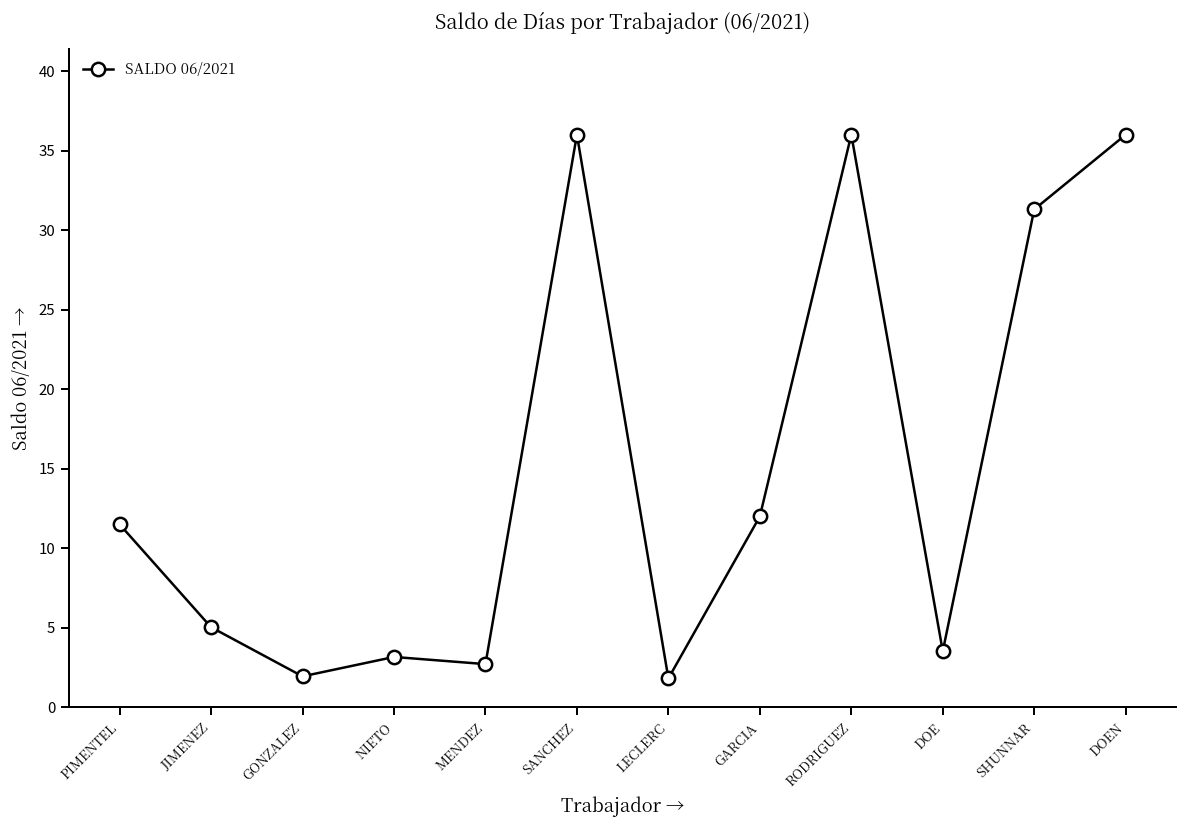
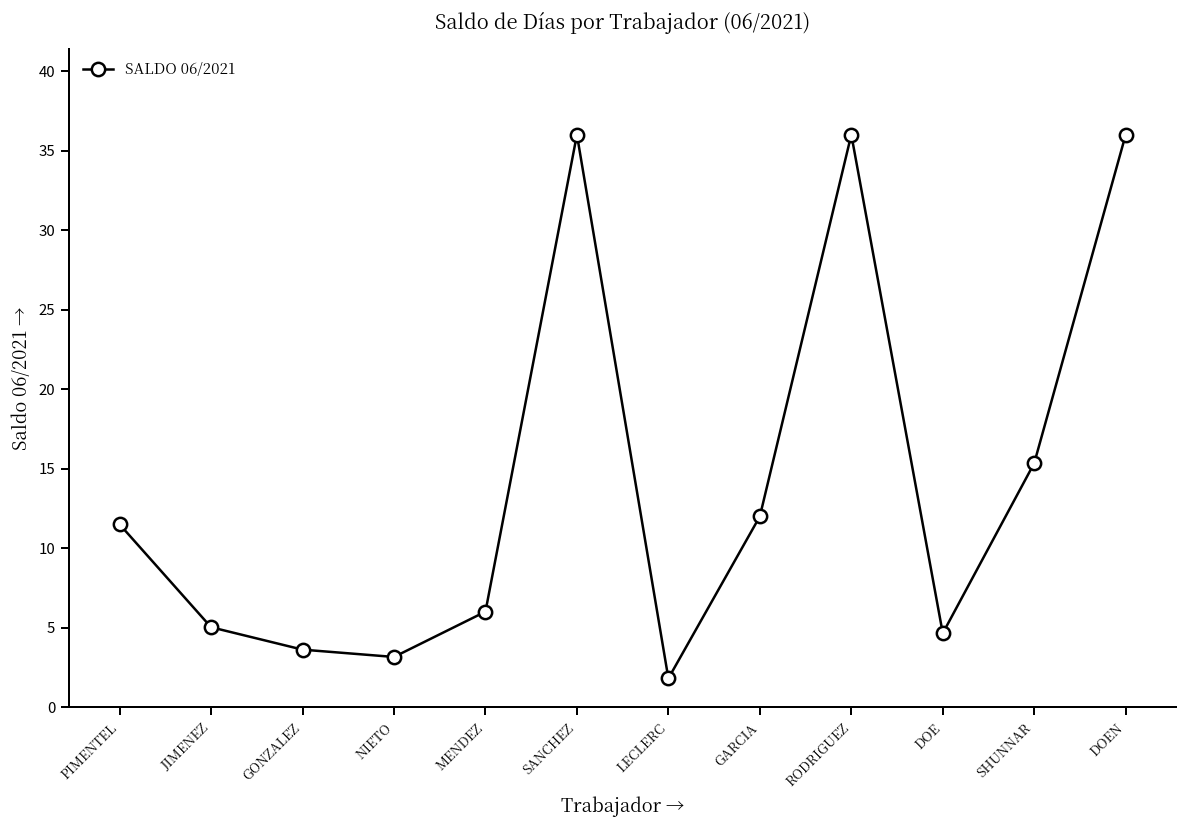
  {
    "PIMENTEL": 11.5,
    "JIMENEZ": 5.0,
-   "GONZALEZ": 1.9,
+   "GONZALEZ": 3.6,
    "NIETO": 3.2,
-   "MENDEZ": 2.7,
+   "MENDEZ": 6.0,
    "SANCHEZ": 36.0,
    "LECLERC": 1.8,
    "GARCIA": 12.0,
    "RODRIGUEZ": 36.0,
-   "DOE": 3.5,
-   "SHUNNAR": 31.3,
+   "DOE": 4.6,
+   "SHUNNAR": 15.3,
    "DOEN": 36.0
  }
